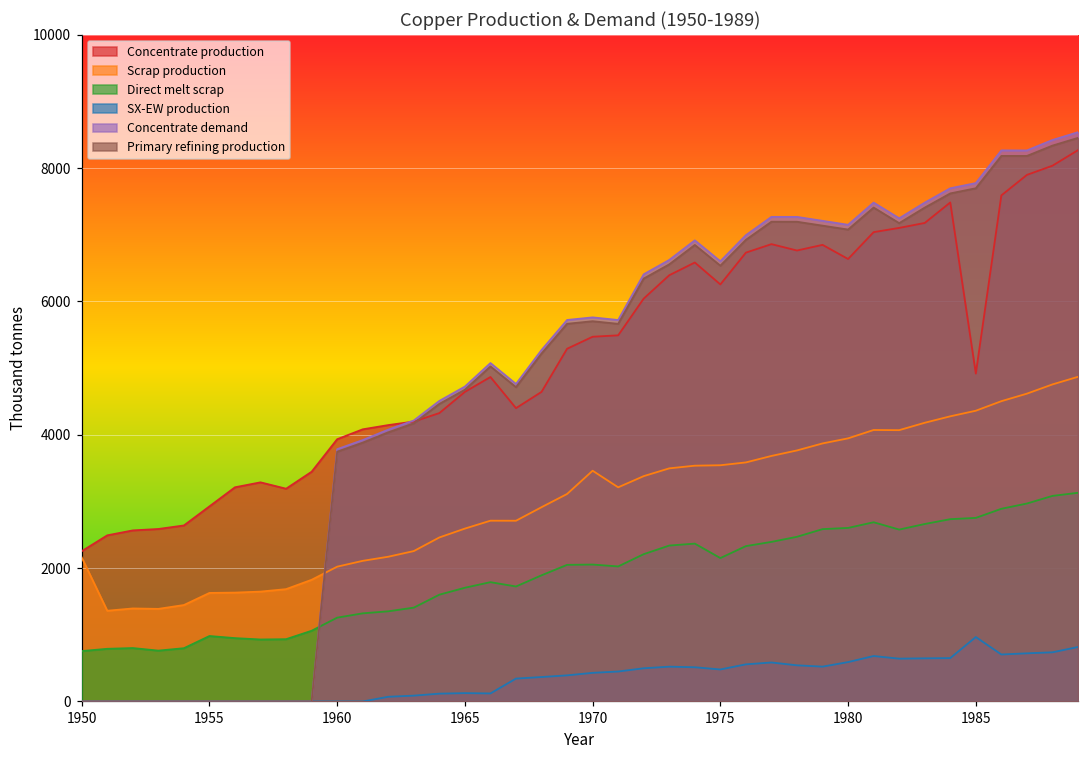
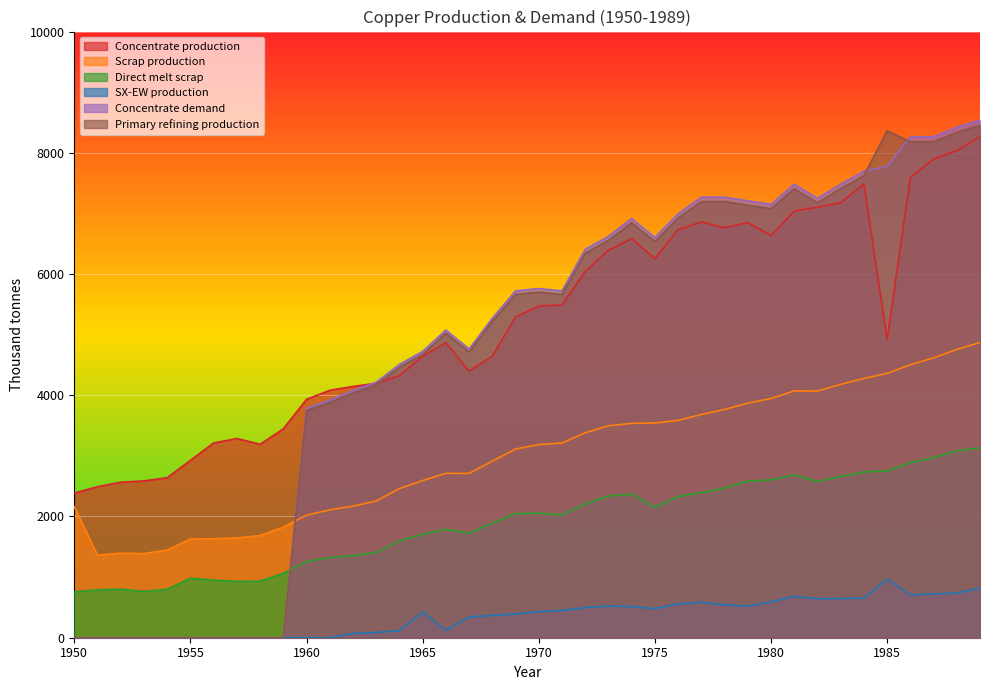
  {
    "Concentrate production": {
-     "1950": 2300,
+     "1950": 2400,
      "1955": 2900,
      "1960": 3900,
      "1970": 5500,
      "1975": 6300,
      "1980": 6600,
      "1985": 4900
    },
    "Scrap production": {
      "1950": 2200,
      "1955": 1600,
      "1960": 2000,
      "1965": 2600,
-     "1970": 3500,
+     "1970": 3200,
      "1975": 3500,
      "1980": 3900,
      "1985": 4400
    },
    "Direct melt scrap": {
      "1950": 800,
      "1955": 1000,
      "1960": 1300,
      "1965": 1700,
      "1970": 2100,
      "1975": 2200,
      "1980": 2600,
      "1985": 2800
    },
    "SX-EW production": {
      "1960": 0,
-     "1965": 100,
+     "1965": 400,
      "1970": 400,
      "1975": 500,
      "1980": 600,
      "1985": 1000
    },
    "Concentrate demand": {
      "1965": 4700,
      "1970": 5800,
      "1975": 6600,
      "1980": 7100,
      "1985": 7800
    },
    "Primary refining production": {
      "1970": 5700,
      "1975": 6500,
      "1980": 7100,
-     "1985": 7700
+     "1985": 8400
    }
  }
